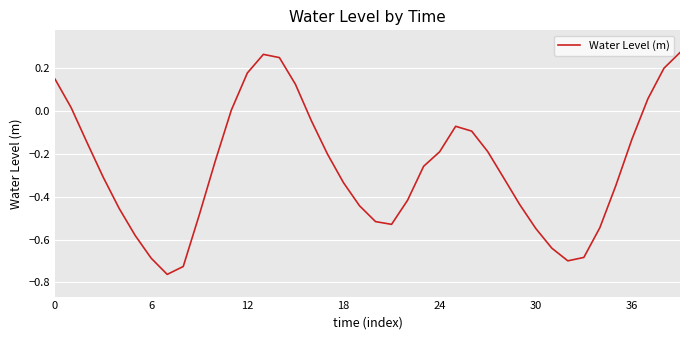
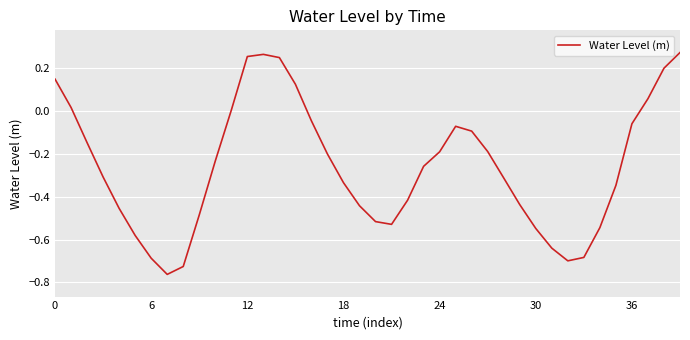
  {
    "0": 0.15,
    "6": -0.69,
-   "12": 0.18,
+   "12": 0.25,
    "18": -0.33,
    "24": -0.19,
    "30": -0.55,
-   "36": -0.13
+   "36": -0.06
  }
